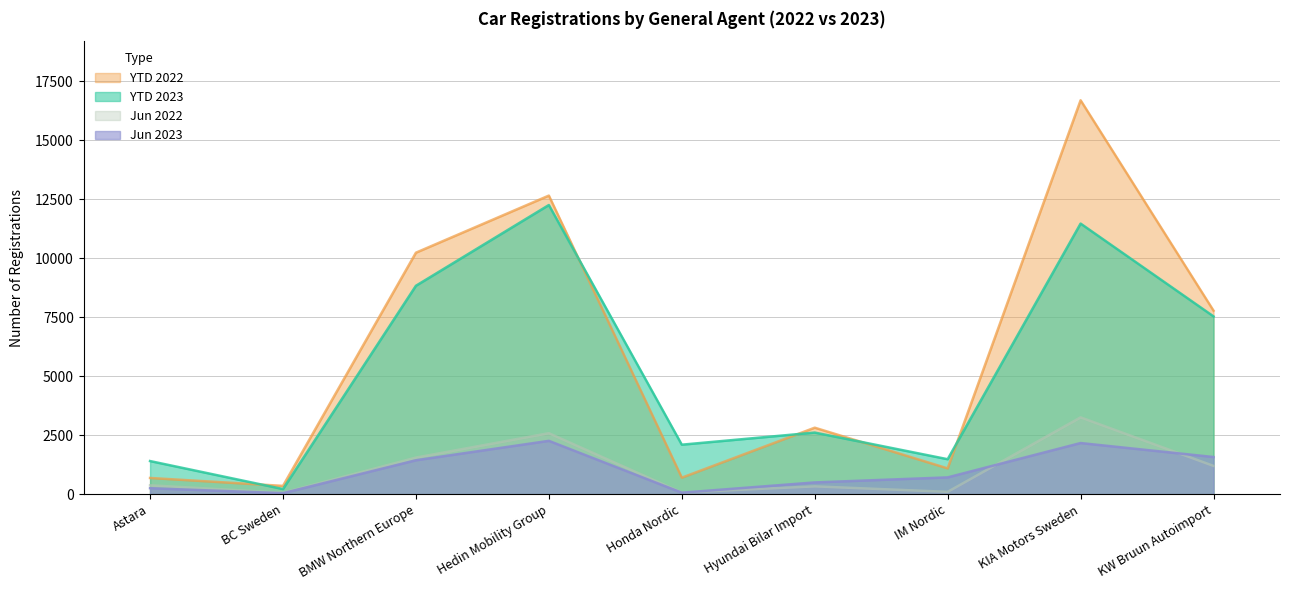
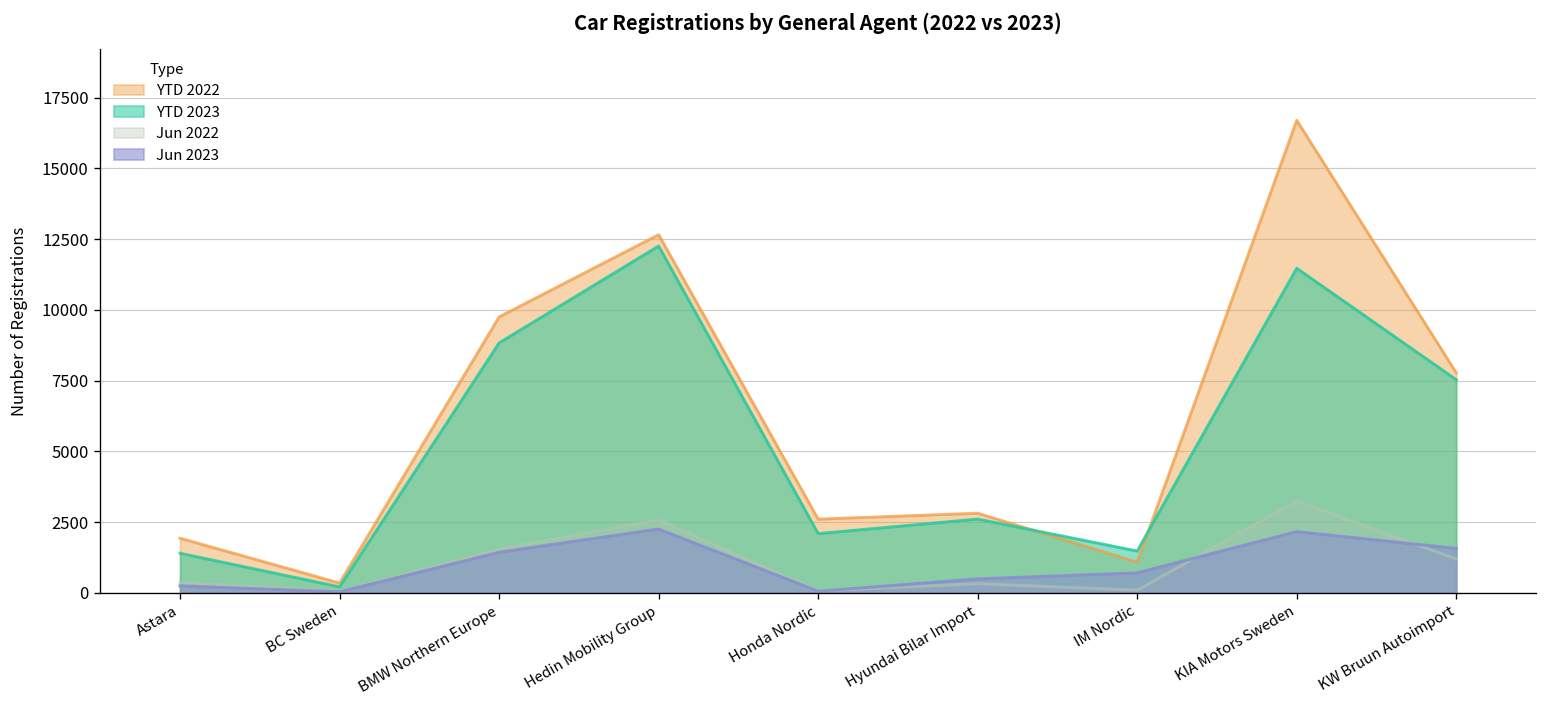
  {
    "YTD 2022": {
-     "Astara": 700,
+     "Astara": 1900,
      "BC Sweden": 400,
-     "BMW Northern Europe": 10200,
+     "BMW Northern Europe": 9800,
      "Hedin Mobility Group": 12700,
-     "Honda Nordic": 700,
+     "Honda Nordic": 2600,
      "Hyundai Bilar Import": 2800,
      "IM Nordic": 1100,
      "KIA Motors Sweden": 16700,
      "KW Bruun Autoimport": 7800
    },
    "YTD 2023": {
      "Astara": 1400,
      "BC Sweden": 200,
      "BMW Northern Europe": 8800,
      "Hedin Mobility Group": 12300,
      "Honda Nordic": 2100,
      "Hyundai Bilar Import": 2600,
      "IM Nordic": 1500,
      "KIA Motors Sweden": 11500,
      "KW Bruun Autoimport": 7500
    },
    "Jun 2022": {
      "Astara": 400,
      "BMW Northern Europe": 1600,
      "Hedin Mobility Group": 2600,
      "Hyundai Bilar Import": 300,
      "IM Nordic": 100,
      "KIA Motors Sweden": 3300,
      "KW Bruun Autoimport": 1200
    },
    "Jun 2023": {
      "Astara": 300,
      "BMW Northern Europe": 1400,
      "Hedin Mobility Group": 2300,
      "Hyundai Bilar Import": 500,
      "IM Nordic": 700,
      "KIA Motors Sweden": 2200,
      "KW Bruun Autoimport": 1600
    }
  }
